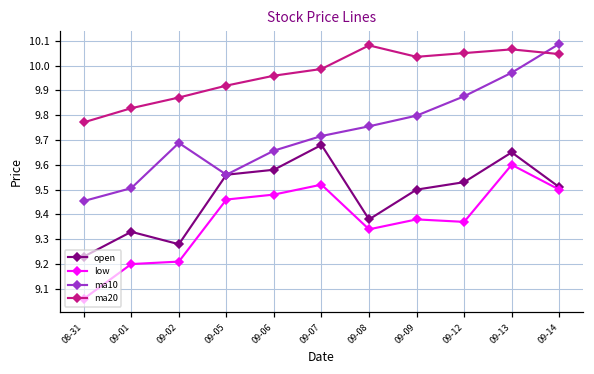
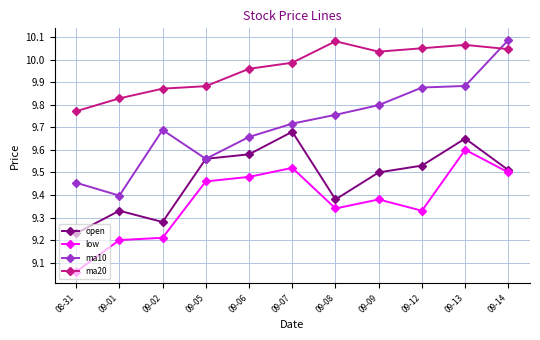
  {
    "open": {
      "09-01": 9.33,
      "09-02": 9.28,
      "09-06": 9.58,
      "09-07": 9.68,
      "09-08": 9.38,
      "09-09": 9.50,
      "09-12": 9.53,
      "09-13": 9.65
    },
    "low": {
      "09-01": 9.20,
      "09-02": 9.21,
      "09-05": 9.46,
      "09-06": 9.48,
      "09-07": 9.52,
      "09-08": 9.34,
      "09-09": 9.38,
-     "09-12": 9.37,
+     "09-12": 9.33,
      "09-13": 9.60
    },
    "ma10": {
      "08-31": 9.45,
-     "09-01": 9.51,
+     "09-01": 9.40,
      "09-02": 9.69,
      "09-06": 9.66,
      "09-07": 9.72,
      "09-08": 9.76,
      "09-09": 9.80,
      "09-12": 9.88,
-     "09-13": 9.97,
+     "09-13": 9.88,
      "09-14": 10.09
    },
    "ma20": {
      "08-31": 9.77,
      "09-01": 9.83,
      "09-02": 9.87,
-     "09-05": 9.92,
+     "09-05": 9.88,
      "09-06": 9.96,
      "09-07": 9.99,
      "09-08": 10.08,
      "09-09": 10.04,
      "09-12": 10.05,
      "09-13": 10.07,
      "09-14": 10.05
    }
  }
